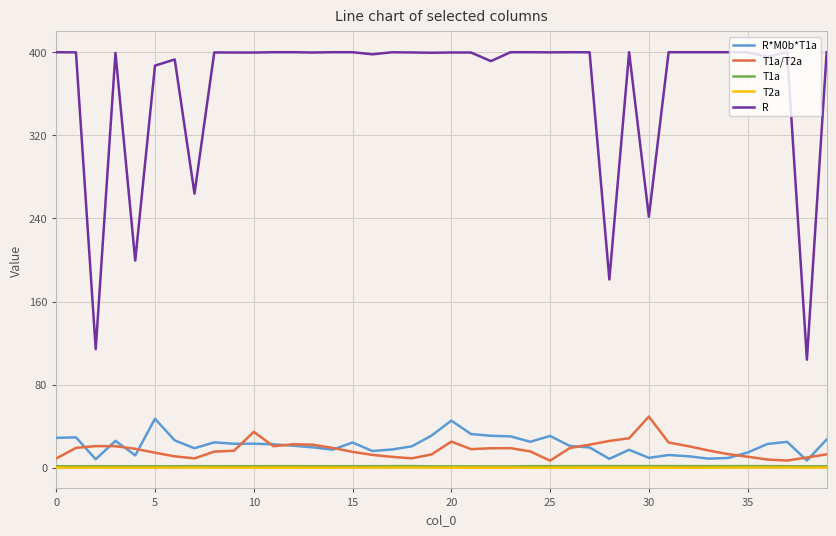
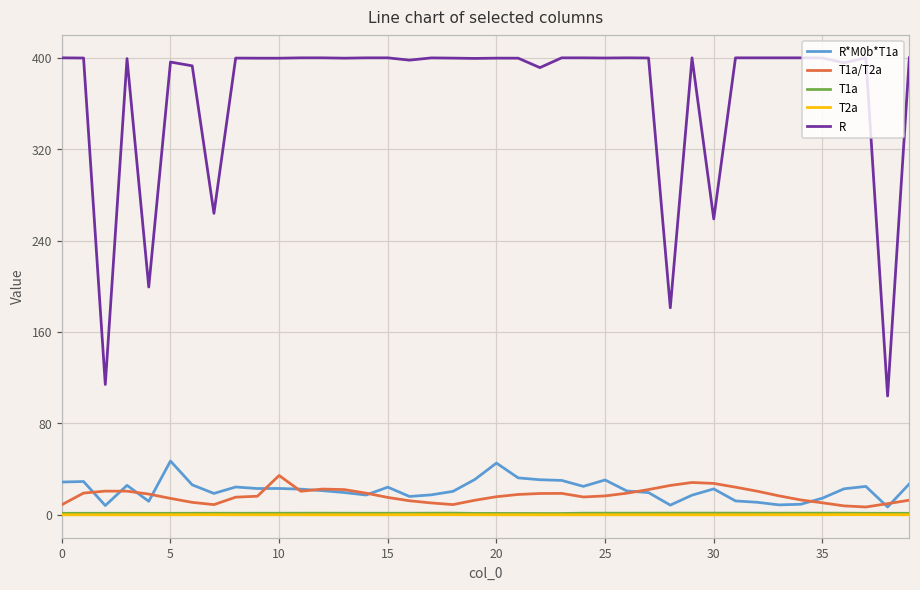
  {
    "R*M0b*T1a": {
      "0": 29,
      "5": 47,
      "10": 23,
      "15": 24,
      "20": 45,
      "25": 31,
-     "30": 9,
+     "30": 23,
      "35": 15
    },
    "T1a/T2a": {
      "0": 9,
      "5": 14,
      "10": 34,
      "15": 15,
-     "20": 25,
-     "25": 7,
-     "30": 49,
+     "20": 16,
+     "25": 17,
+     "30": 28,
      "35": 11
    },
    "R": {
      "0": 400,
-     "5": 387,
+     "5": 396,
      "10": 400,
      "15": 400,
      "20": 400,
      "25": 400,
-     "30": 242
+     "30": 259
    }
  }
